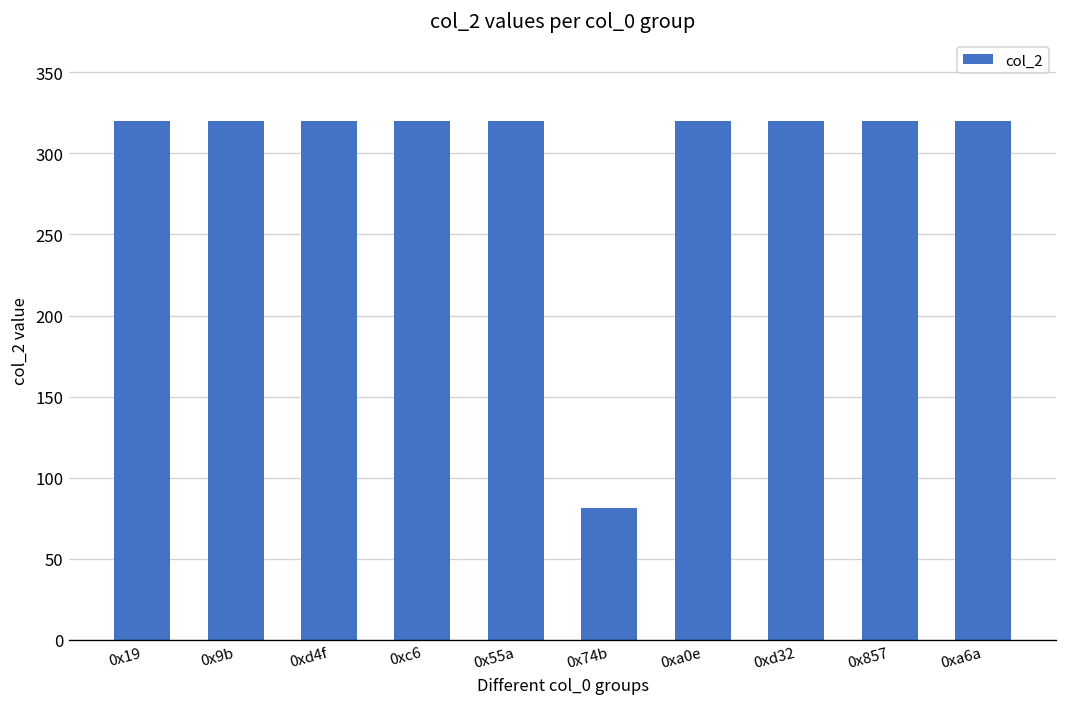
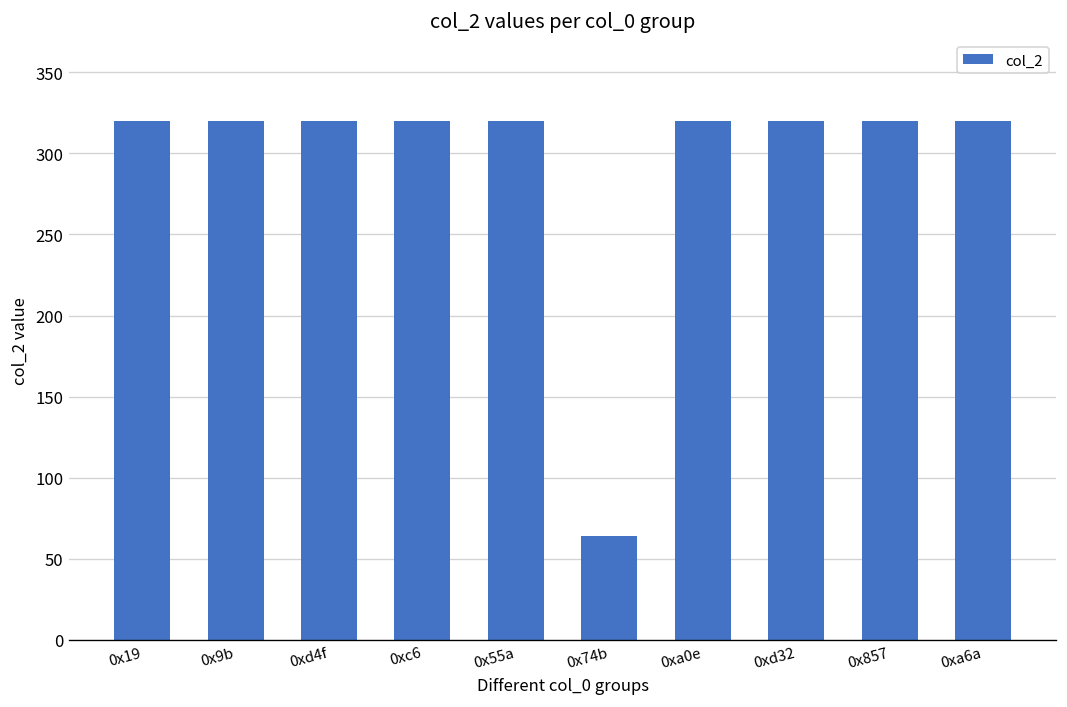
  {
    "0x19": 320,
    "0x9b": 320,
    "0xd4f": 320,
    "0xc6": 320,
    "0x55a": 320,
-   "0x74b": 81,
+   "0x74b": 64,
    "0xa0e": 320,
    "0xd32": 320,
    "0x857": 320,
    "0xa6a": 320
  }
